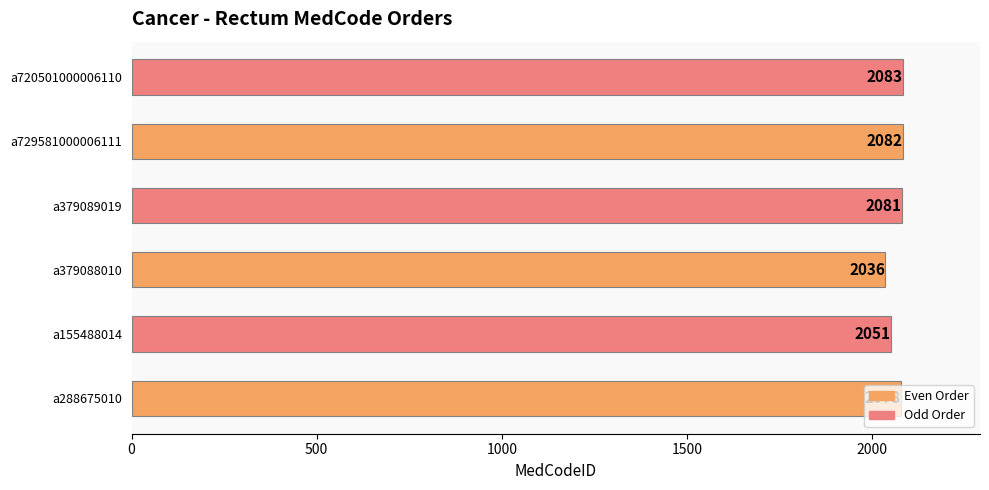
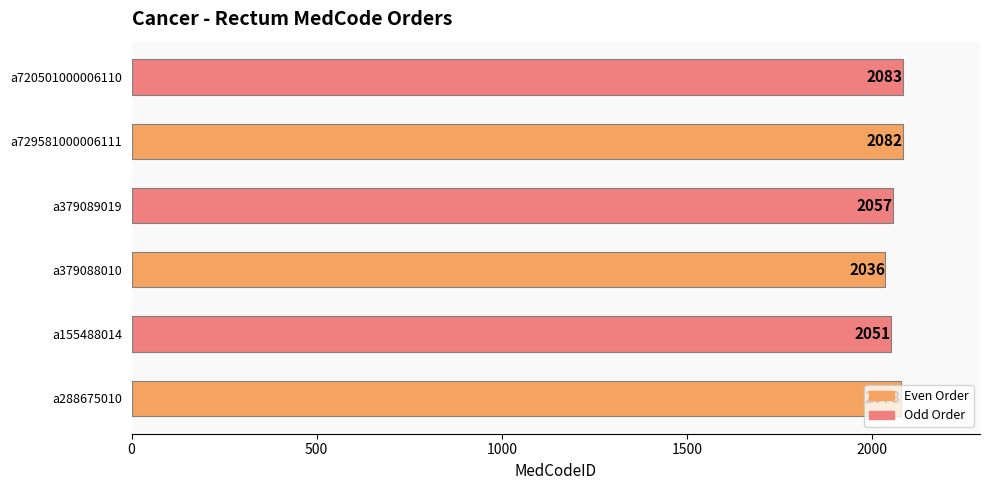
  {
    "a720501000006110": 2083,
    "a729581000006111": 2082,
-   "a379089019": 2081,
+   "a379089019": 2057,
    "a379088010": 2036,
    "a155488014": 2051
  }
